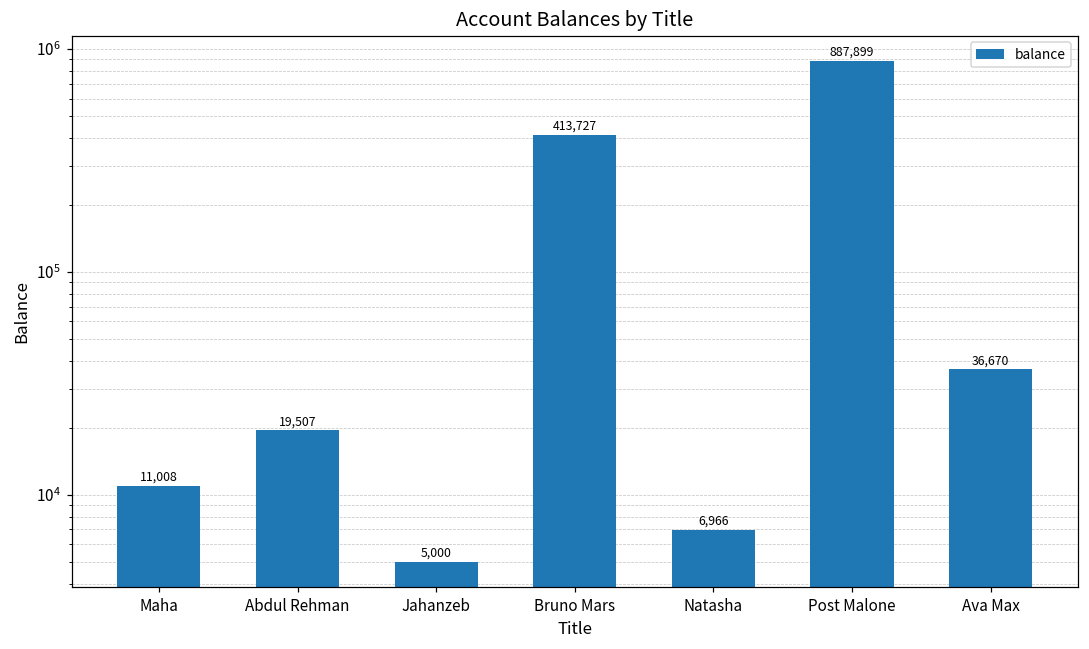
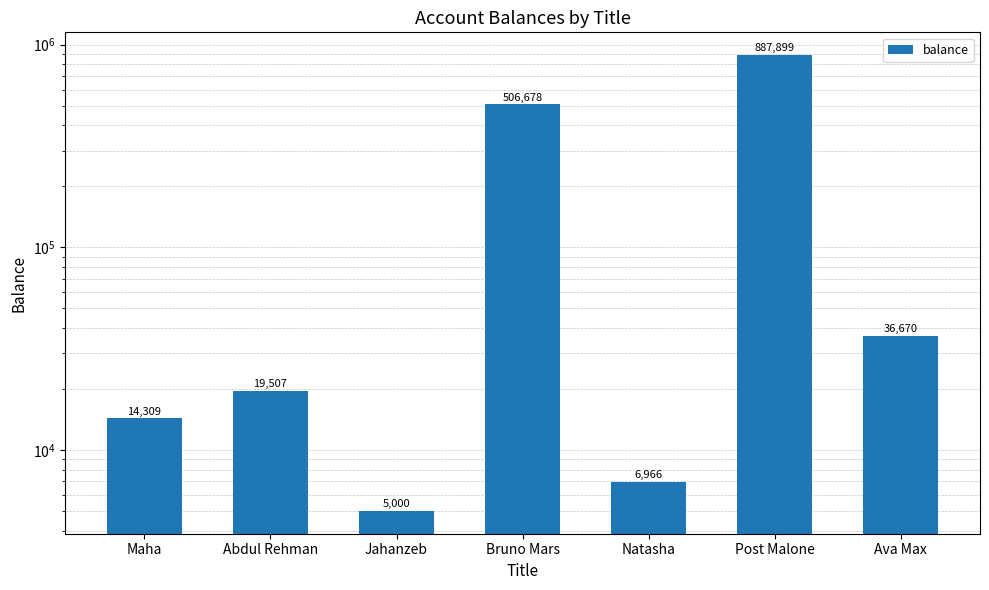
  {
-   "Maha": "11,008",
+   "Maha": "14,309",
    "Abdul Rehman": "19,507",
    "Jahanzeb": "5,000",
-   "Bruno Mars": "413,727",
+   "Bruno Mars": "506,678",
    "Natasha": "6,966",
    "Post Malone": "887,899",
    "Ava Max": "36,670"
  }
